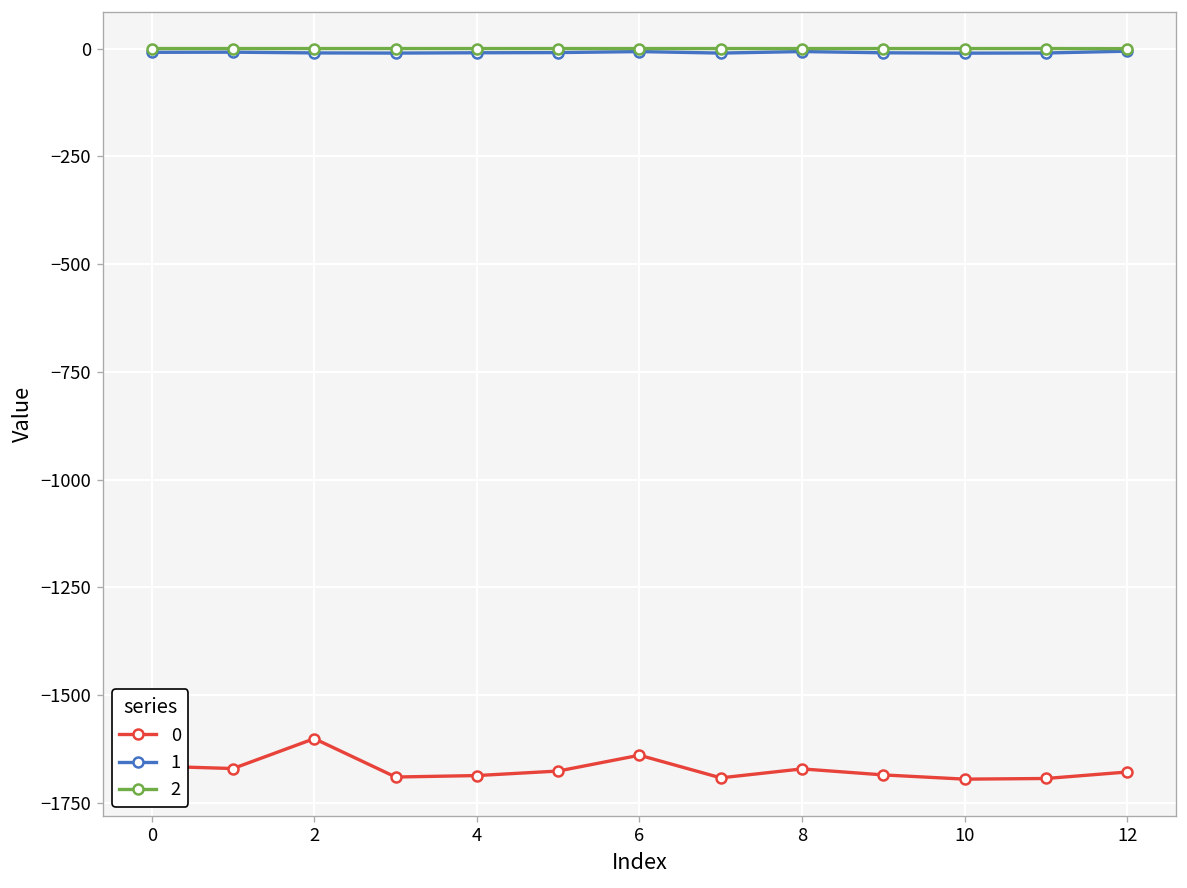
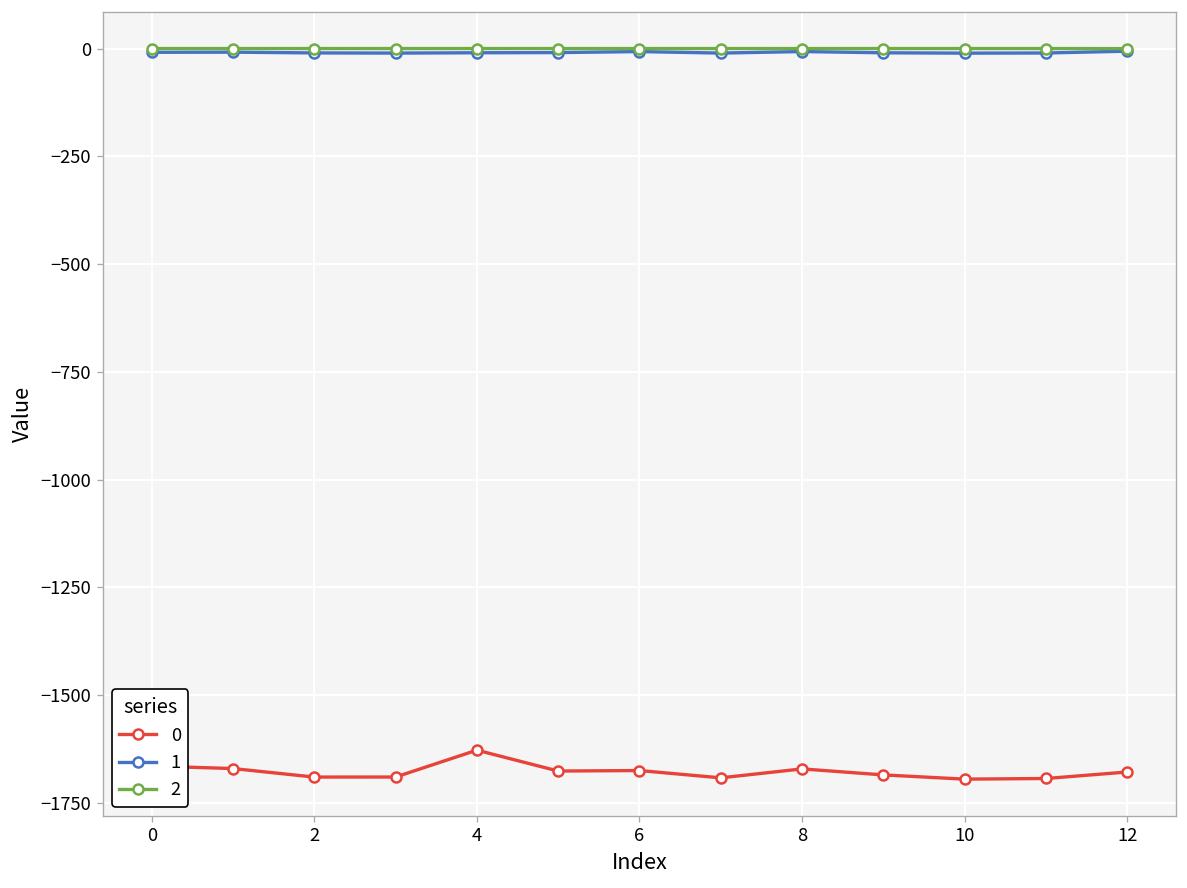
  {
    "0": {
-     "2": -1600,
-     "4": -1690,
-     "6": -1640,
+     "2": -1690,
+     "4": -1630,
+     "6": -1680,
      "8": -1670,
      "10": -1700,
      "12": -1680
    },
    "1": {
      "0": -10,
      "2": -10,
      "4": -10,
      "10": -10
    },
    "2": {
      "0": 0,
      "2": 0,
      "4": 0,
      "10": 0
    }
  }
